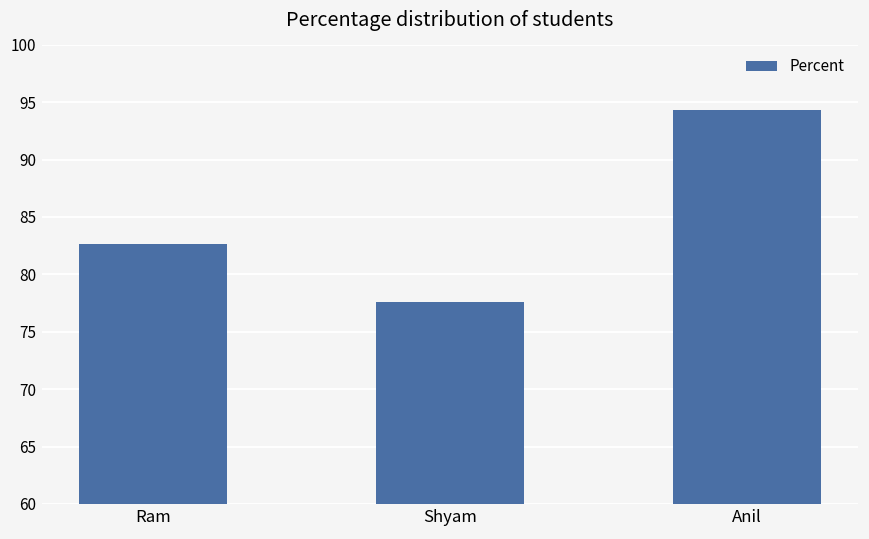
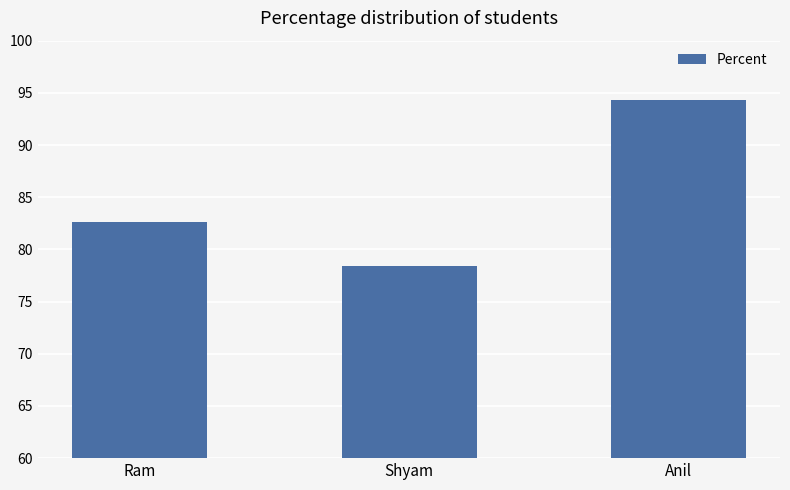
  {
    "Ram": 82.6,
-   "Shyam": 77.6,
+   "Shyam": 78.4,
    "Anil": 94.3
  }
